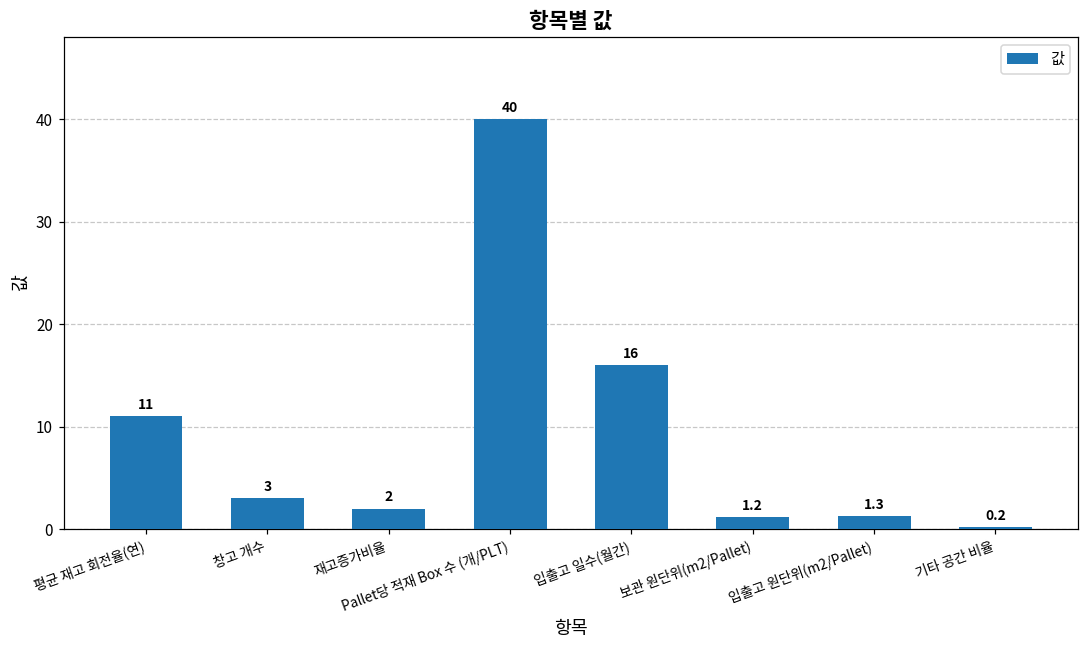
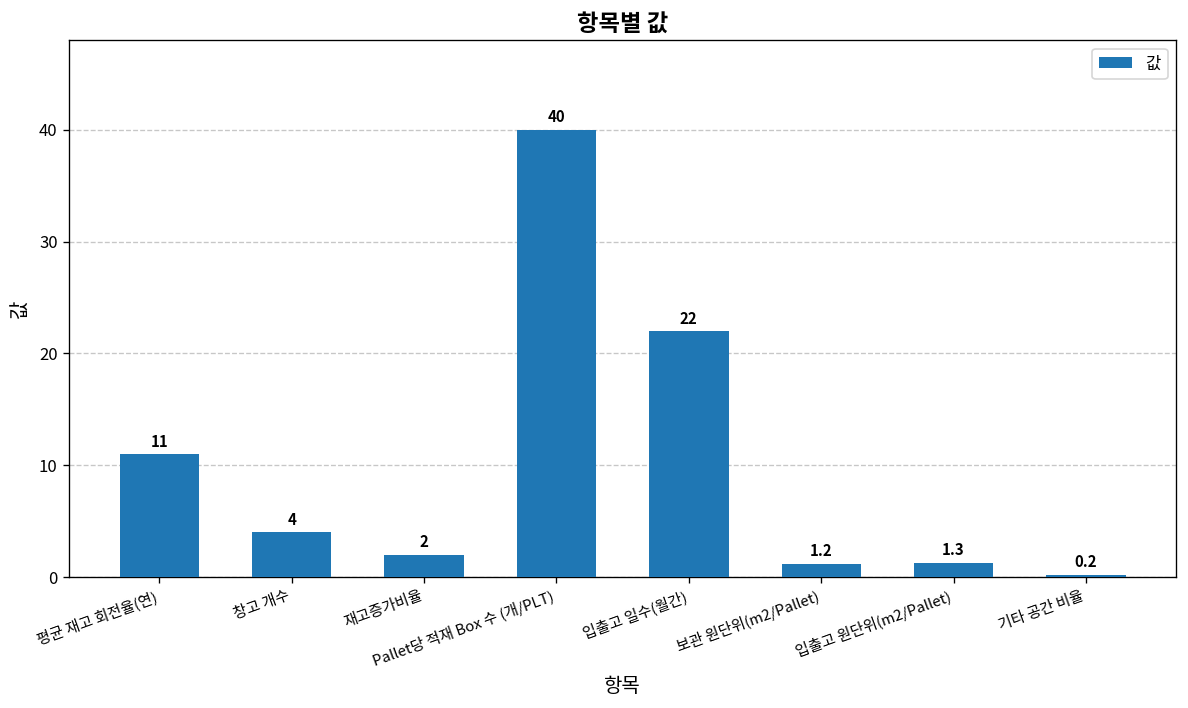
  {
    "평균 재고 회전율(연)": 11,
-   "창고 개수": 3,
+   "창고 개수": 4,
    "재고증가비율": 2,
    "Pallet당 적재 Box 수 (개/PLT)": 40,
-   "입출고 일수(월간)": 16,
+   "입출고 일수(월간)": 22,
    "보관 원단위(m2/Pallet)": 1.2,
    "입출고 원단위(m2/Pallet)": 1.3,
    "기타 공간 비율": 0.2
  }
